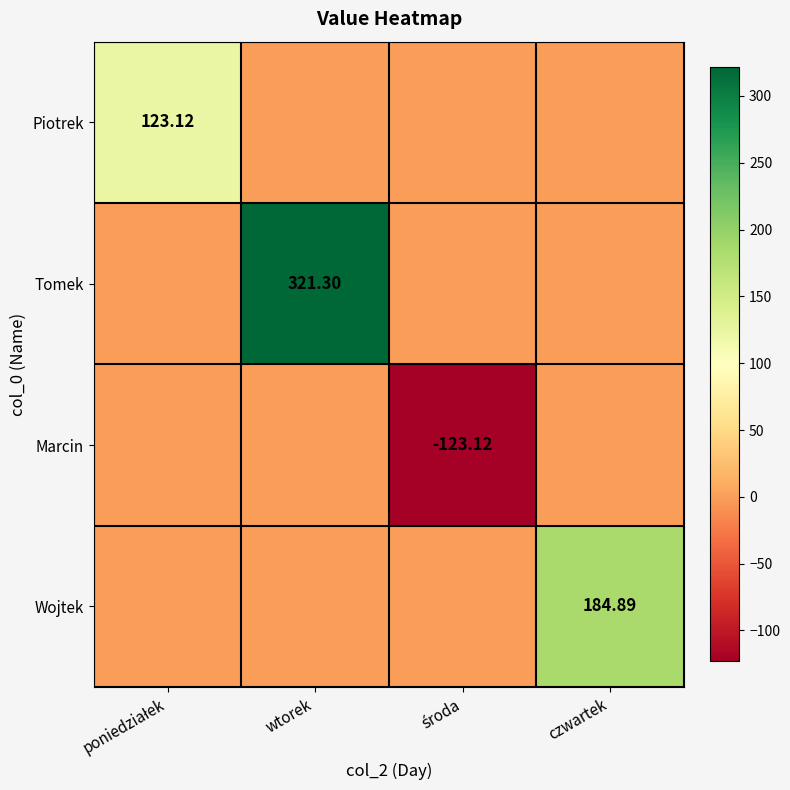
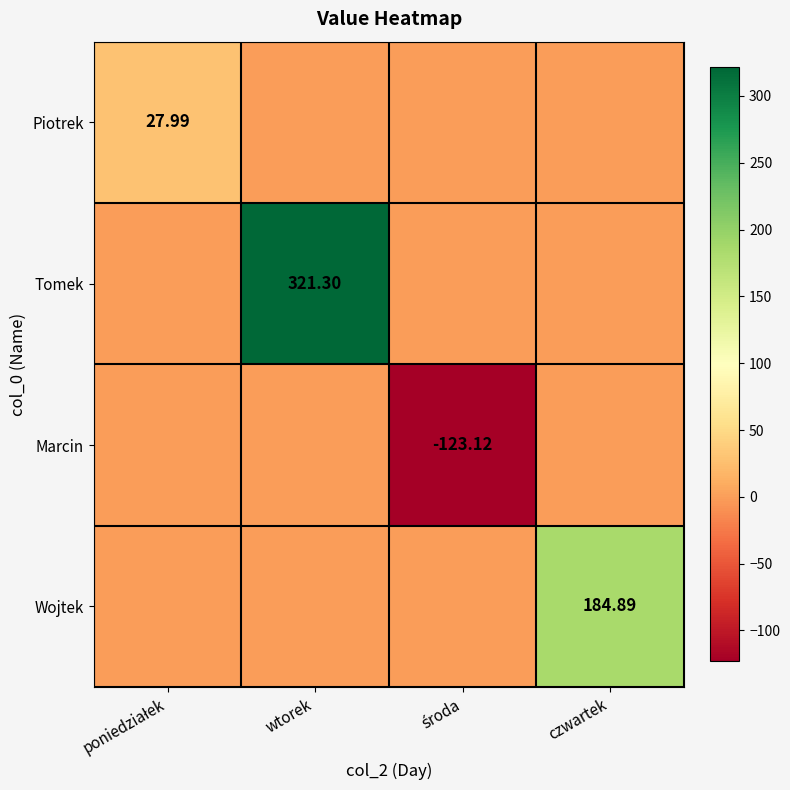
  {
    "Piotrek": {
-     "poniedziałek": 123.12
+     "poniedziałek": 27.99
    },
    "Tomek": {
      "wtorek": 321.30
    },
    "Marcin": {
      "środa": -123.12
    },
    "Wojtek": {
      "czwartek": 184.89
    }
  }
